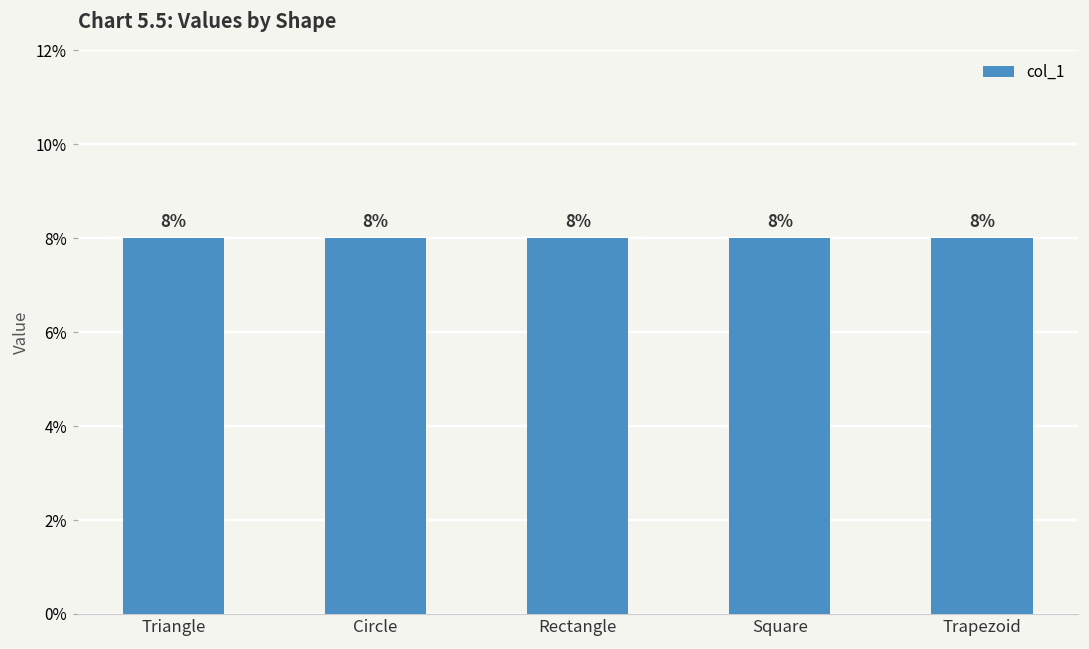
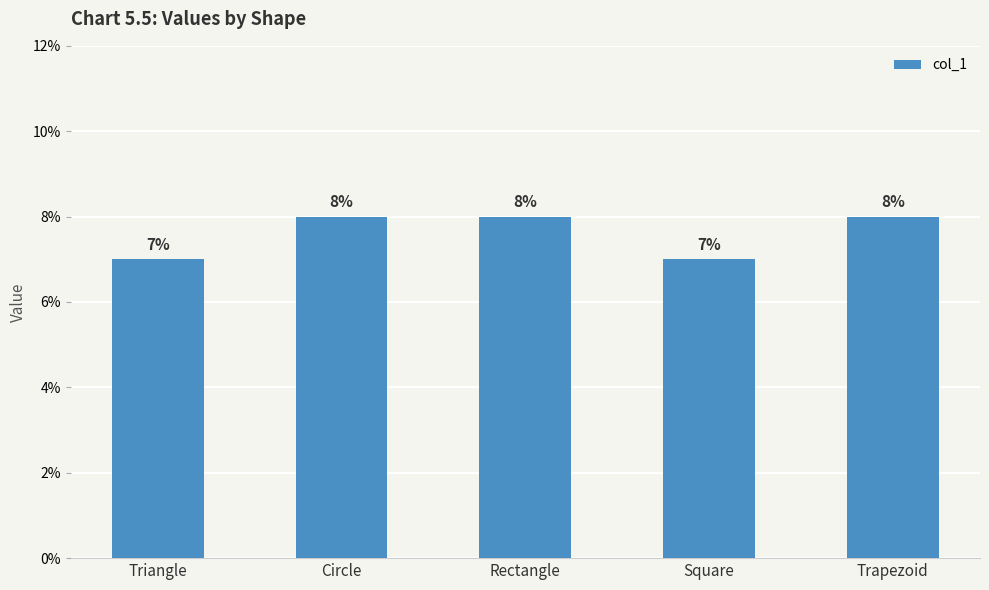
  {
-   "Triangle": "8%",
+   "Triangle": "7%",
    "Circle": "8%",
    "Rectangle": "8%",
-   "Square": "8%",
+   "Square": "7%",
    "Trapezoid": "8%"
  }
